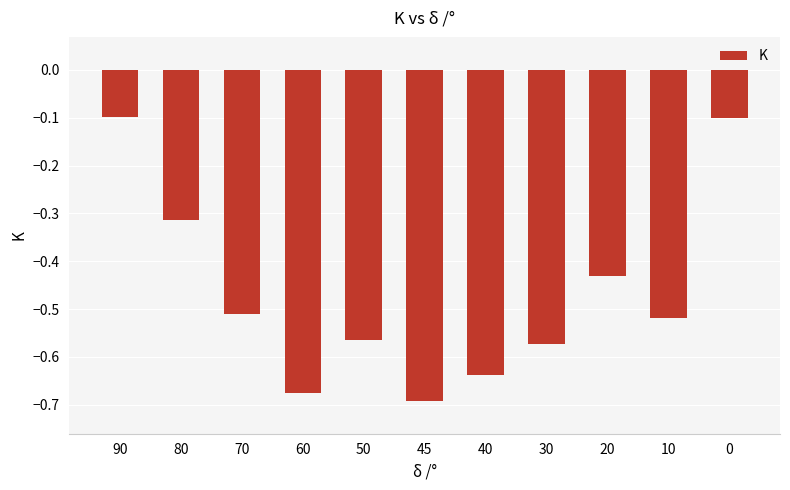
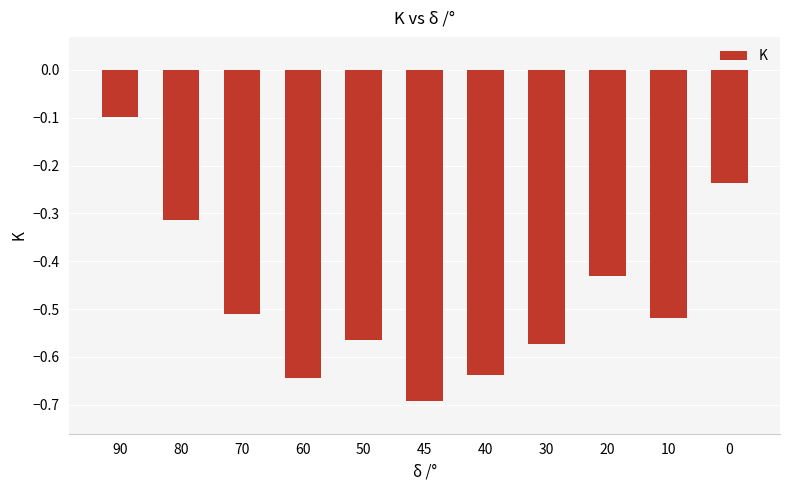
  {
    "90": -0.10,
    "80": -0.31,
    "70": -0.51,
-   "60": -0.67,
+   "60": -0.64,
    "50": -0.56,
    "45": -0.69,
    "40": -0.64,
    "30": -0.57,
    "20": -0.43,
    "10": -0.52,
-   "0": -0.10
+   "0": -0.24
  }
